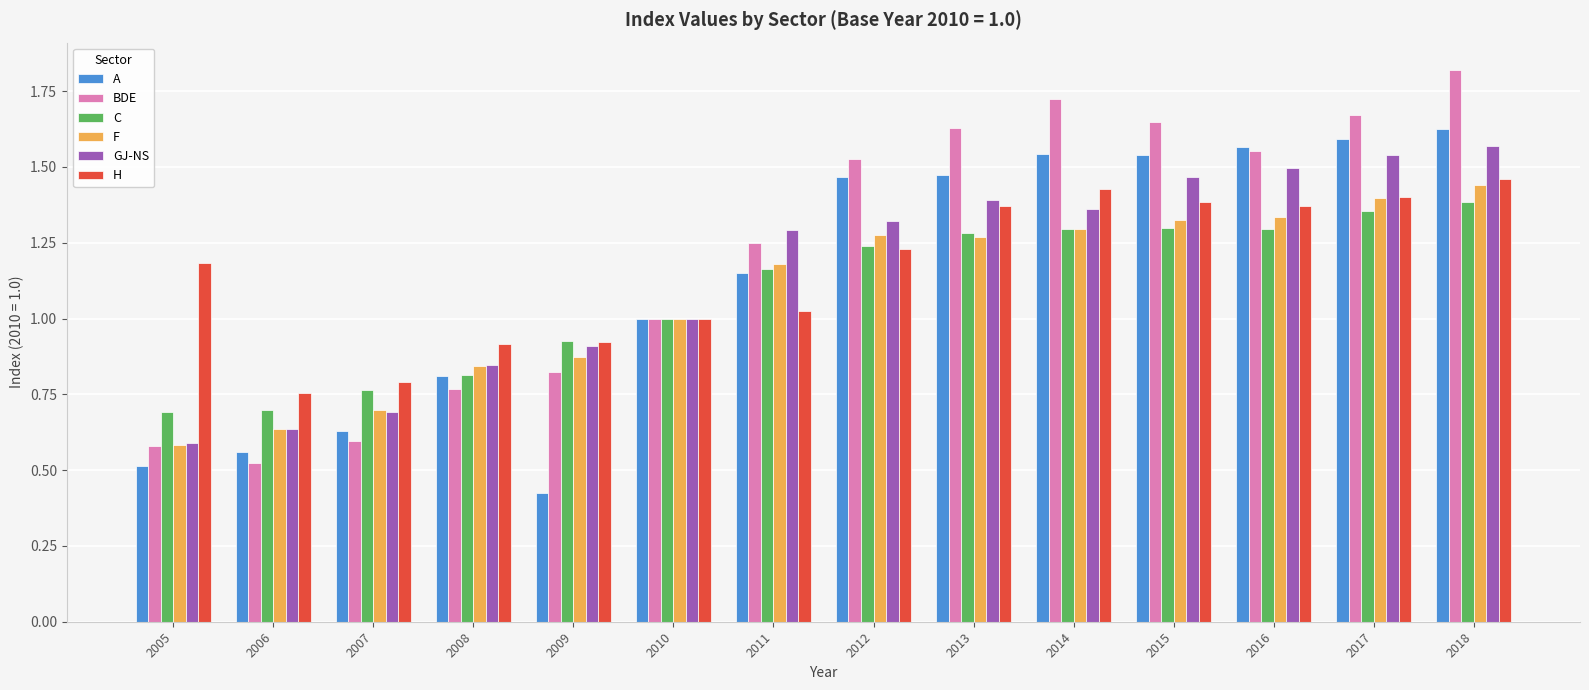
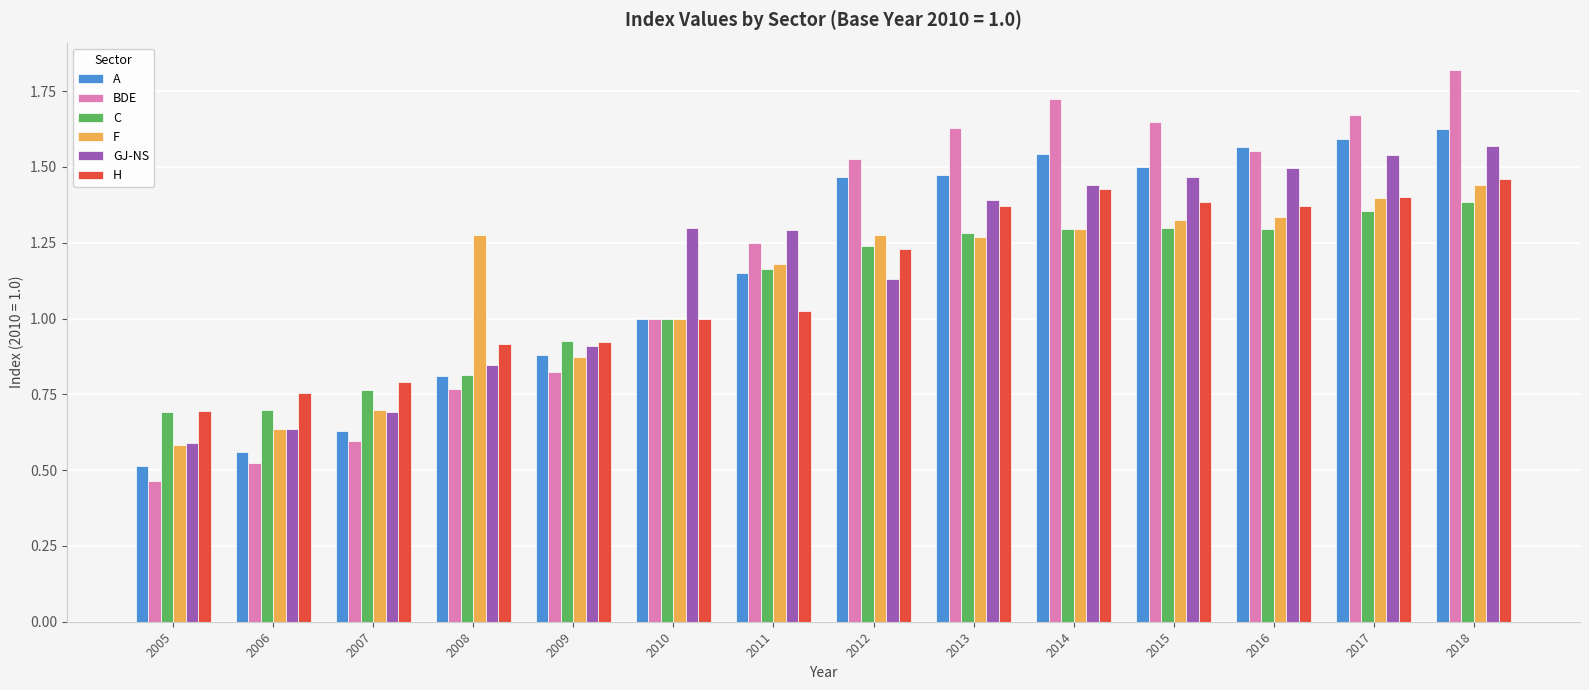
  {
    "A": {
      "2005": 0.51,
      "2006": 0.56,
      "2007": 0.63,
      "2008": 0.81,
-     "2009": 0.43,
+     "2009": 0.88,
      "2010": 1.00,
      "2011": 1.15,
      "2012": 1.47,
      "2013": 1.47,
      "2014": 1.54,
-     "2015": 1.54,
+     "2015": 1.50,
      "2016": 1.57,
      "2017": 1.59,
      "2018": 1.63
    },
    "BDE": {
-     "2005": 0.58,
+     "2005": 0.46,
      "2006": 0.52,
      "2007": 0.60,
      "2008": 0.77,
      "2009": 0.82,
      "2010": 1.00,
      "2011": 1.25,
      "2012": 1.53,
      "2013": 1.63,
      "2014": 1.73,
      "2015": 1.65,
      "2016": 1.55,
      "2017": 1.67,
      "2018": 1.82
    },
    "C": {
      "2005": 0.69,
      "2006": 0.70,
      "2007": 0.76,
      "2008": 0.82,
      "2009": 0.93,
      "2010": 1.00,
      "2011": 1.16,
      "2012": 1.24,
      "2013": 1.28,
      "2014": 1.30,
      "2015": 1.30,
      "2016": 1.30,
      "2017": 1.35,
      "2018": 1.38
    },
    "F": {
      "2005": 0.58,
      "2006": 0.63,
      "2007": 0.70,
-     "2008": 0.84,
+     "2008": 1.27,
      "2009": 0.87,
      "2010": 1.00,
      "2011": 1.18,
      "2012": 1.27,
      "2013": 1.27,
      "2014": 1.30,
      "2015": 1.33,
      "2016": 1.34,
      "2017": 1.40,
      "2018": 1.44
    },
    "GJ-NS": {
      "2005": 0.59,
      "2006": 0.63,
      "2007": 0.69,
      "2008": 0.85,
      "2009": 0.91,
-     "2010": 1.0,
+     "2010": 1.3,
      "2011": 1.29,
-     "2012": 1.32,
+     "2012": 1.13,
      "2013": 1.39,
-     "2014": 1.36,
+     "2014": 1.44,
      "2015": 1.47,
      "2016": 1.50,
      "2017": 1.54,
      "2018": 1.57
    },
    "H": {
-     "2005": 1.18,
+     "2005": 0.69,
      "2006": 0.75,
      "2007": 0.79,
      "2008": 0.92,
      "2009": 0.92,
      "2010": 1.00,
      "2011": 1.02,
      "2012": 1.23,
      "2013": 1.37,
      "2014": 1.43,
      "2015": 1.38,
      "2016": 1.37,
      "2017": 1.40,
      "2018": 1.46
    }
  }
